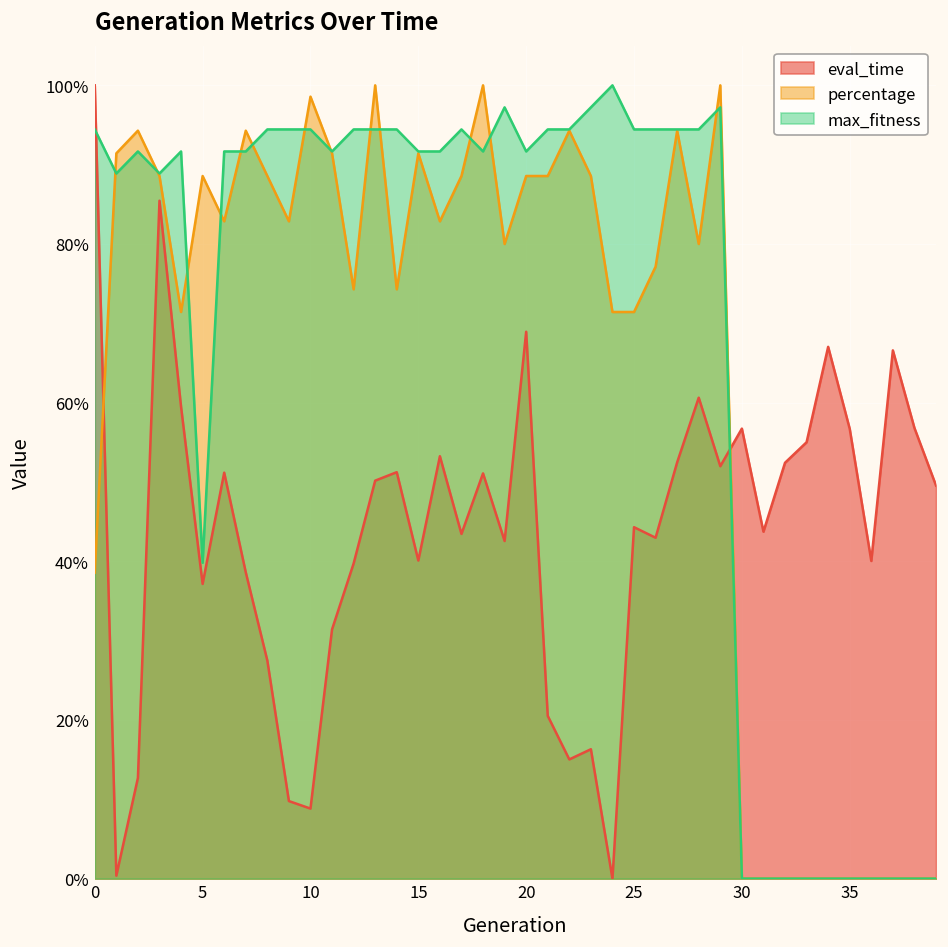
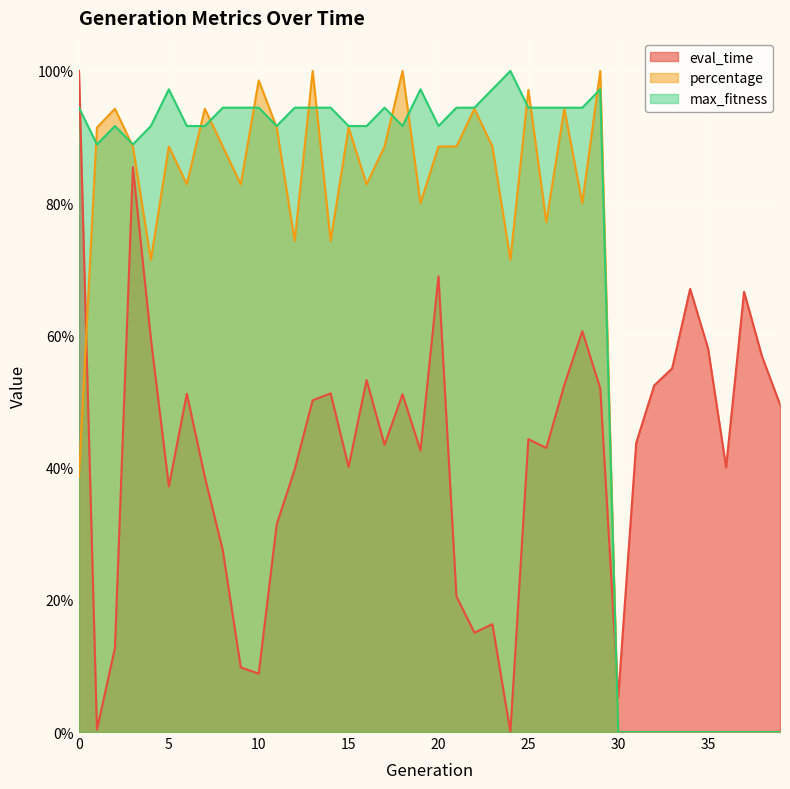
  {
    "eval_time": {
      "0": "100%",
      "5": "37%",
      "10": "9%",
      "15": "40%",
      "20": "69%",
      "25": "44%",
-     "30": "57%",
-     "35": "57%"
+     "30": "5%",
+     "35": "58%"
    },
    "percentage": {
      "0": "39%",
      "5": "89%",
      "10": "99%",
      "20": "89%",
-     "25": "71%"
+     "25": "97%"
    },
    "max_fitness": {
      "0": "94%",
-     "5": "40%",
+     "5": "97%",
      "10": "94%",
      "20": "92%",
      "25": "94%"
    }
  }
